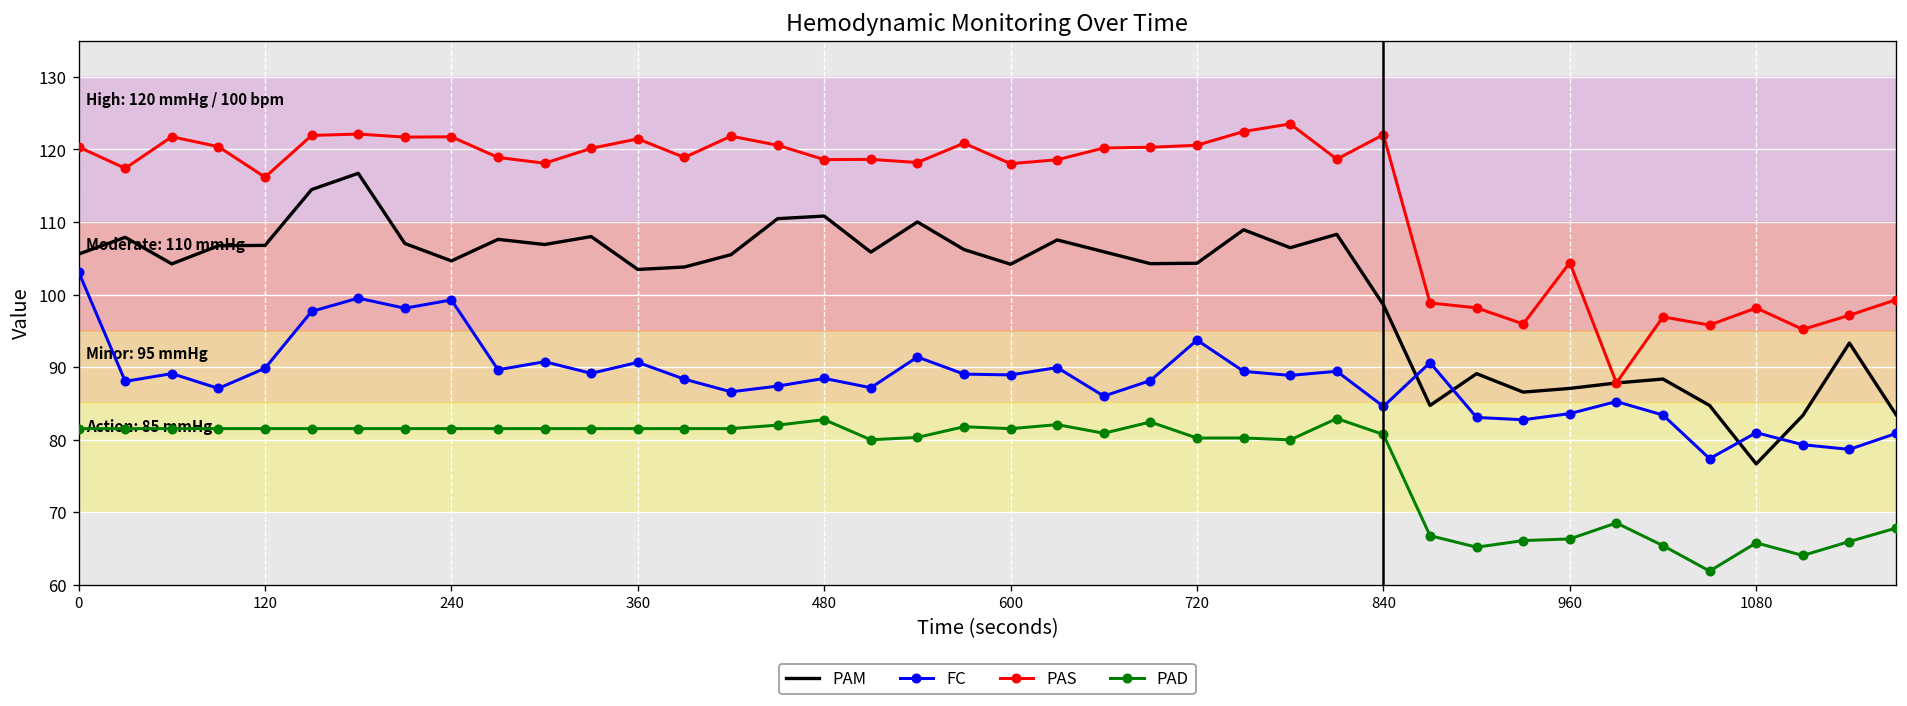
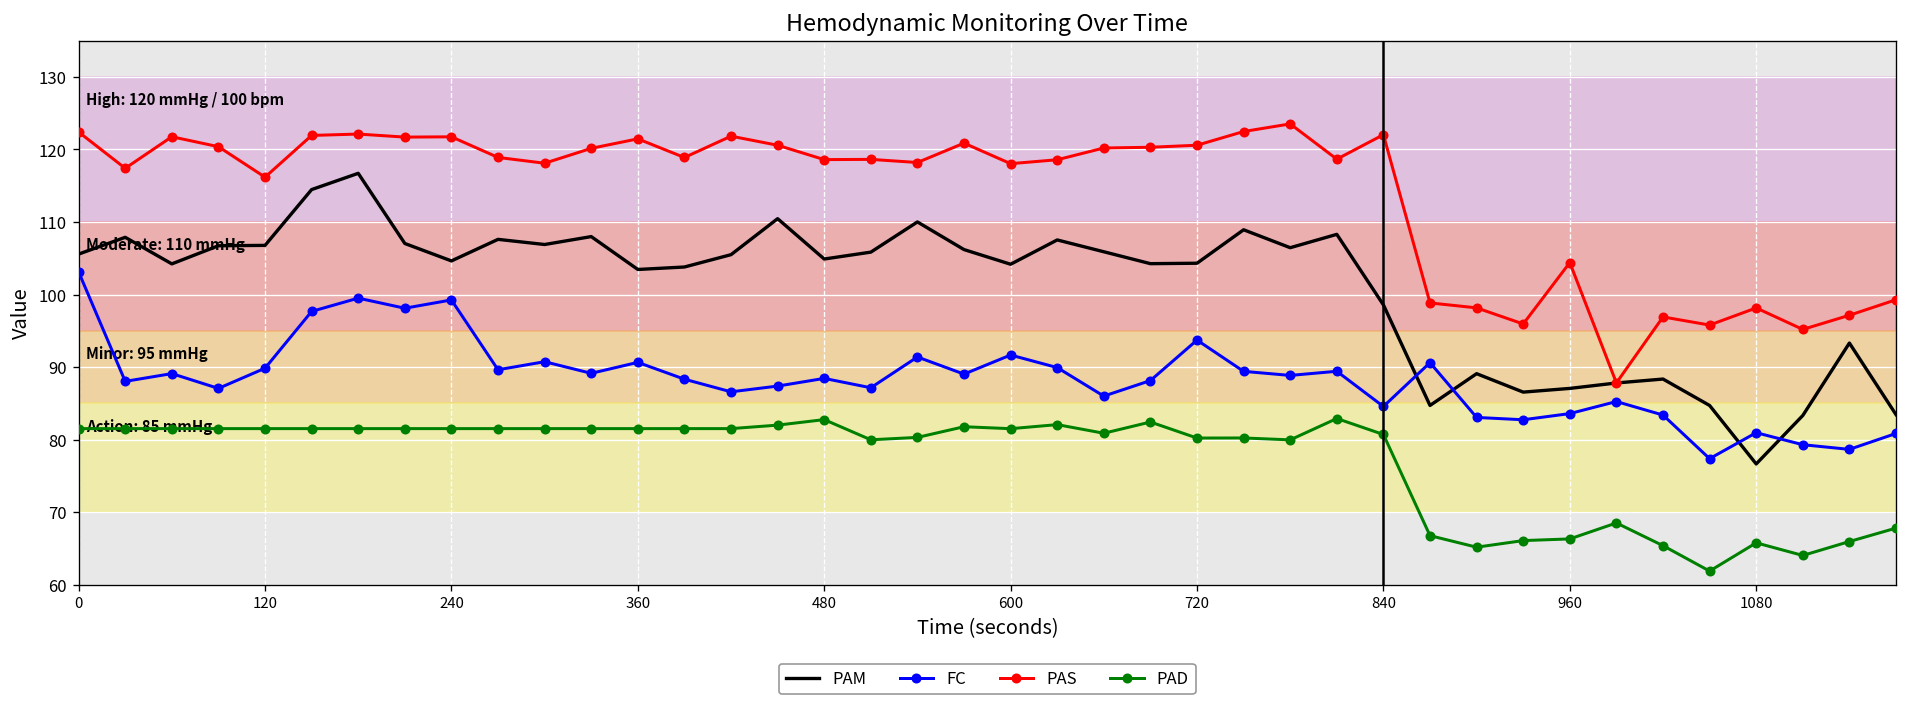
  {
    "PAM": {
      "0": 106,
      "120": 107,
      "240": 105,
      "360": 103,
-     "480": 111,
+     "480": 105,
      "600": 104,
      "720": 104,
      "840": 99,
      "960": 87,
      "1080": 77
    },
    "FC": {
      "0": 103,
      "120": 90,
      "240": 99,
      "360": 91,
      "480": 88,
-     "600": 89,
+     "600": 92,
      "720": 94,
      "840": 85,
      "960": 84,
      "1080": 81
    },
    "PAS": {
-     "0": 120,
+     "0": 122,
      "120": 116,
      "240": 122,
      "360": 121,
      "480": 119,
      "600": 118,
      "720": 121,
      "840": 122,
      "960": 104,
      "1080": 98
    },
    "PAD": {
      "0": 82,
      "120": 82,
      "240": 82,
      "360": 82,
      "480": 83,
      "600": 82,
      "720": 80,
      "840": 81,
      "960": 66,
      "1080": 66
    }
  }
